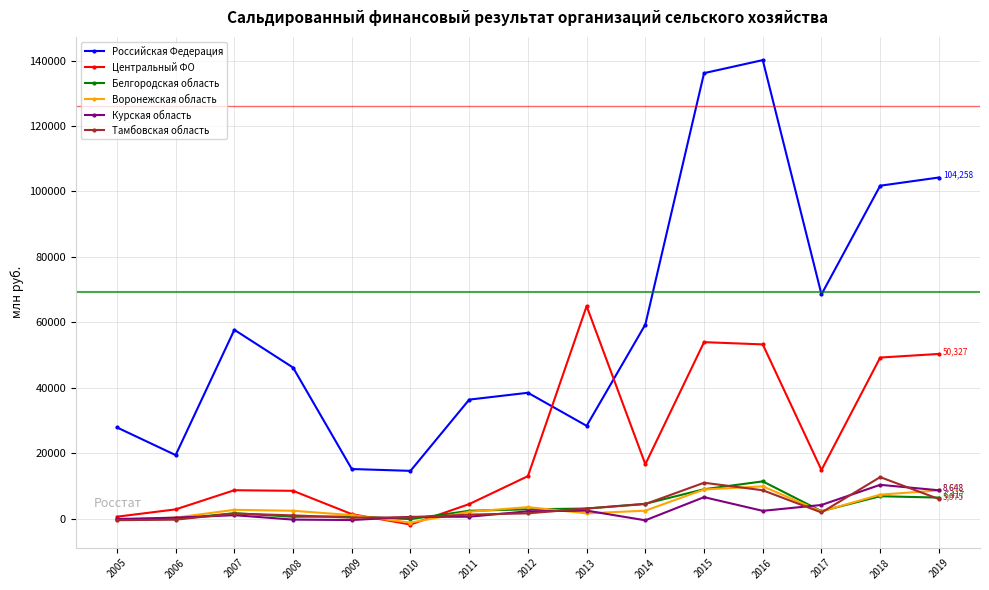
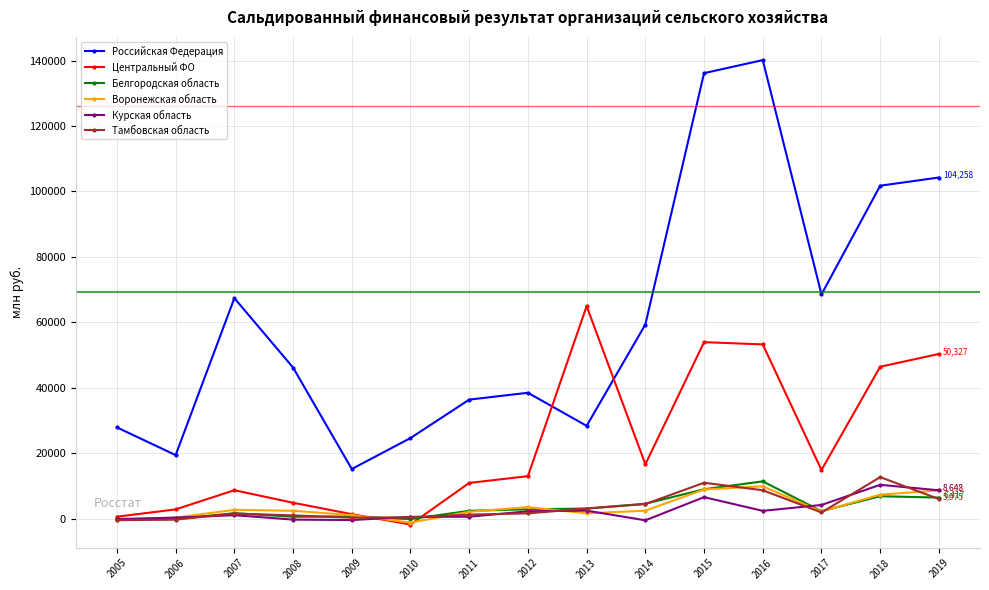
  {
    "Российская Федерация": {
      "2005": 28000,
      "2006": 19000,
-     "2007": 58000,
+     "2007": 67000,
      "2008": 46000,
      "2009": 15000,
-     "2010": 15000,
+     "2010": 25000,
      "2011": 36000,
      "2012": 38000,
      "2013": 28000,
      "2014": 59000,
      "2015": 136000,
      "2016": 140000,
      "2017": 69000,
      "2018": 102000
    },
    "Центральный ФО": {
      "2006": 3000,
      "2007": 9000,
-     "2008": 8000,
-     "2011": 4000,
+     "2008": 5000,
+     "2011": 11000,
      "2012": 13000,
      "2013": 65000,
      "2014": 17000,
      "2015": 54000,
      "2016": 53000,
      "2017": 15000,
-     "2018": 49000
+     "2018": 46000
    },
    "Белгородская область": {
      "2016": 11000
    },
    "Воронежская область": {
      "2007": 3000,
      "2008": 2000,
      "2013": 2000,
      "2014": 2000,
      "2016": 10000
    },
    "Курская область": {
      "2008": 0,
      "2014": -1000,
      "2015": 7000,
      "2016": 2000,
      "2017": 4000,
      "2018": 10000
    },
    "Тамбовская область": {
      "2015": 11000,
      "2016": 9000,
      "2018": 13000
    }
  }
